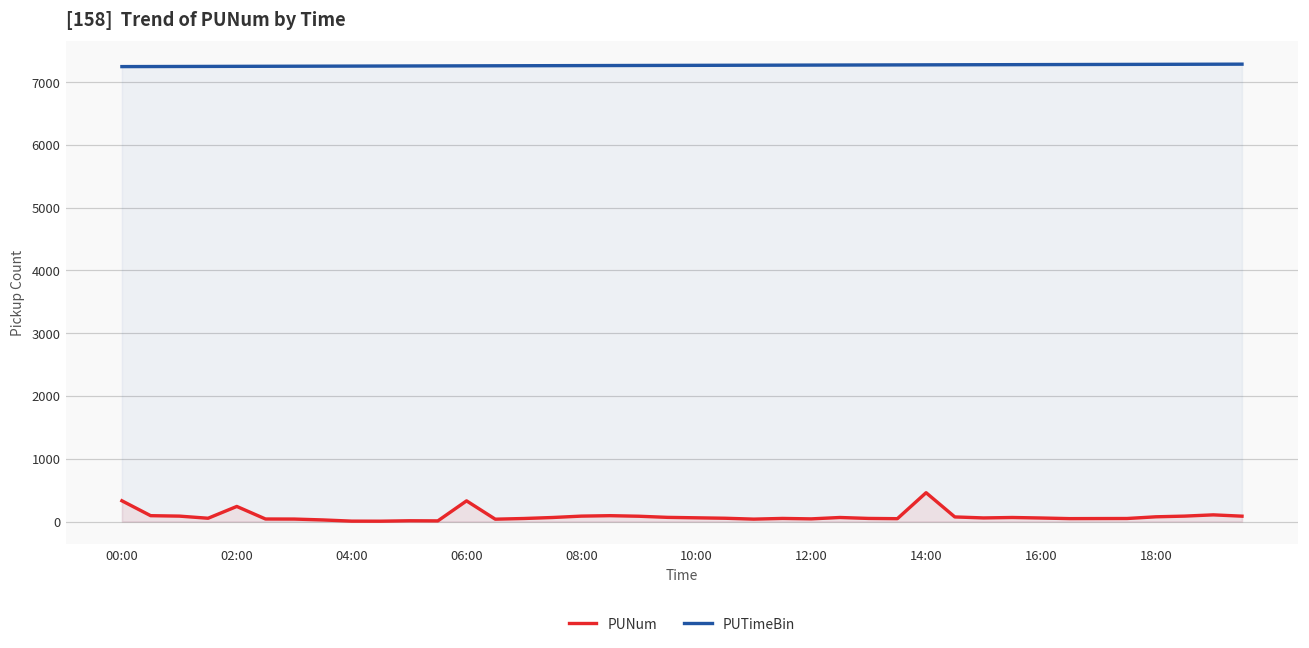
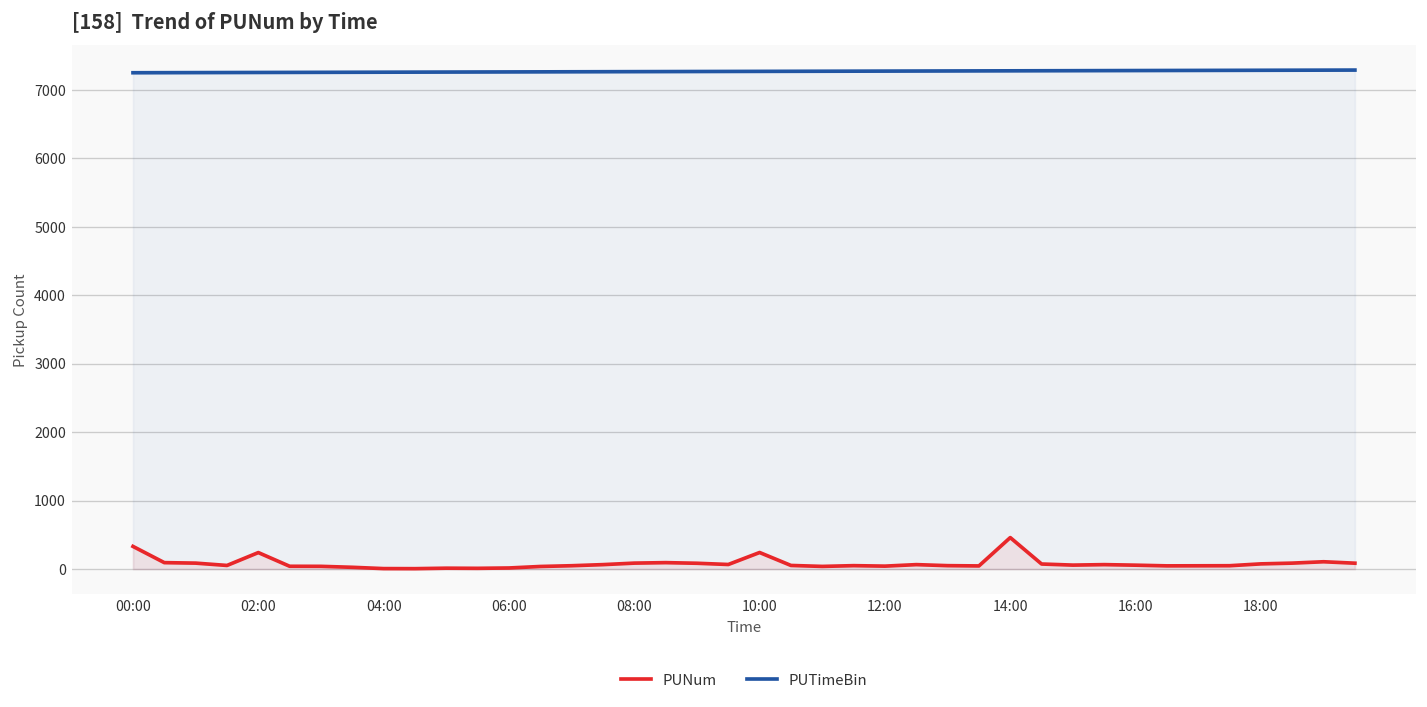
  {
    "PUNum": {
      "00:00": 300,
      "02:00": 200,
      "04:00": 0,
-     "06:00": 300,
+     "06:00": 0,
      "08:00": 100,
-     "10:00": 100,
+     "10:00": 200,
      "12:00": 0,
      "14:00": 500,
      "16:00": 100,
      "18:00": 100
    },
    "PUTimeBin": {
      "00:00": 7200,
      "02:00": 7300,
      "04:00": 7300,
      "06:00": 7300,
      "08:00": 7300,
      "10:00": 7300,
      "12:00": 7300,
      "14:00": 7300,
      "16:00": 7300,
      "18:00": 7300
    }
  }
